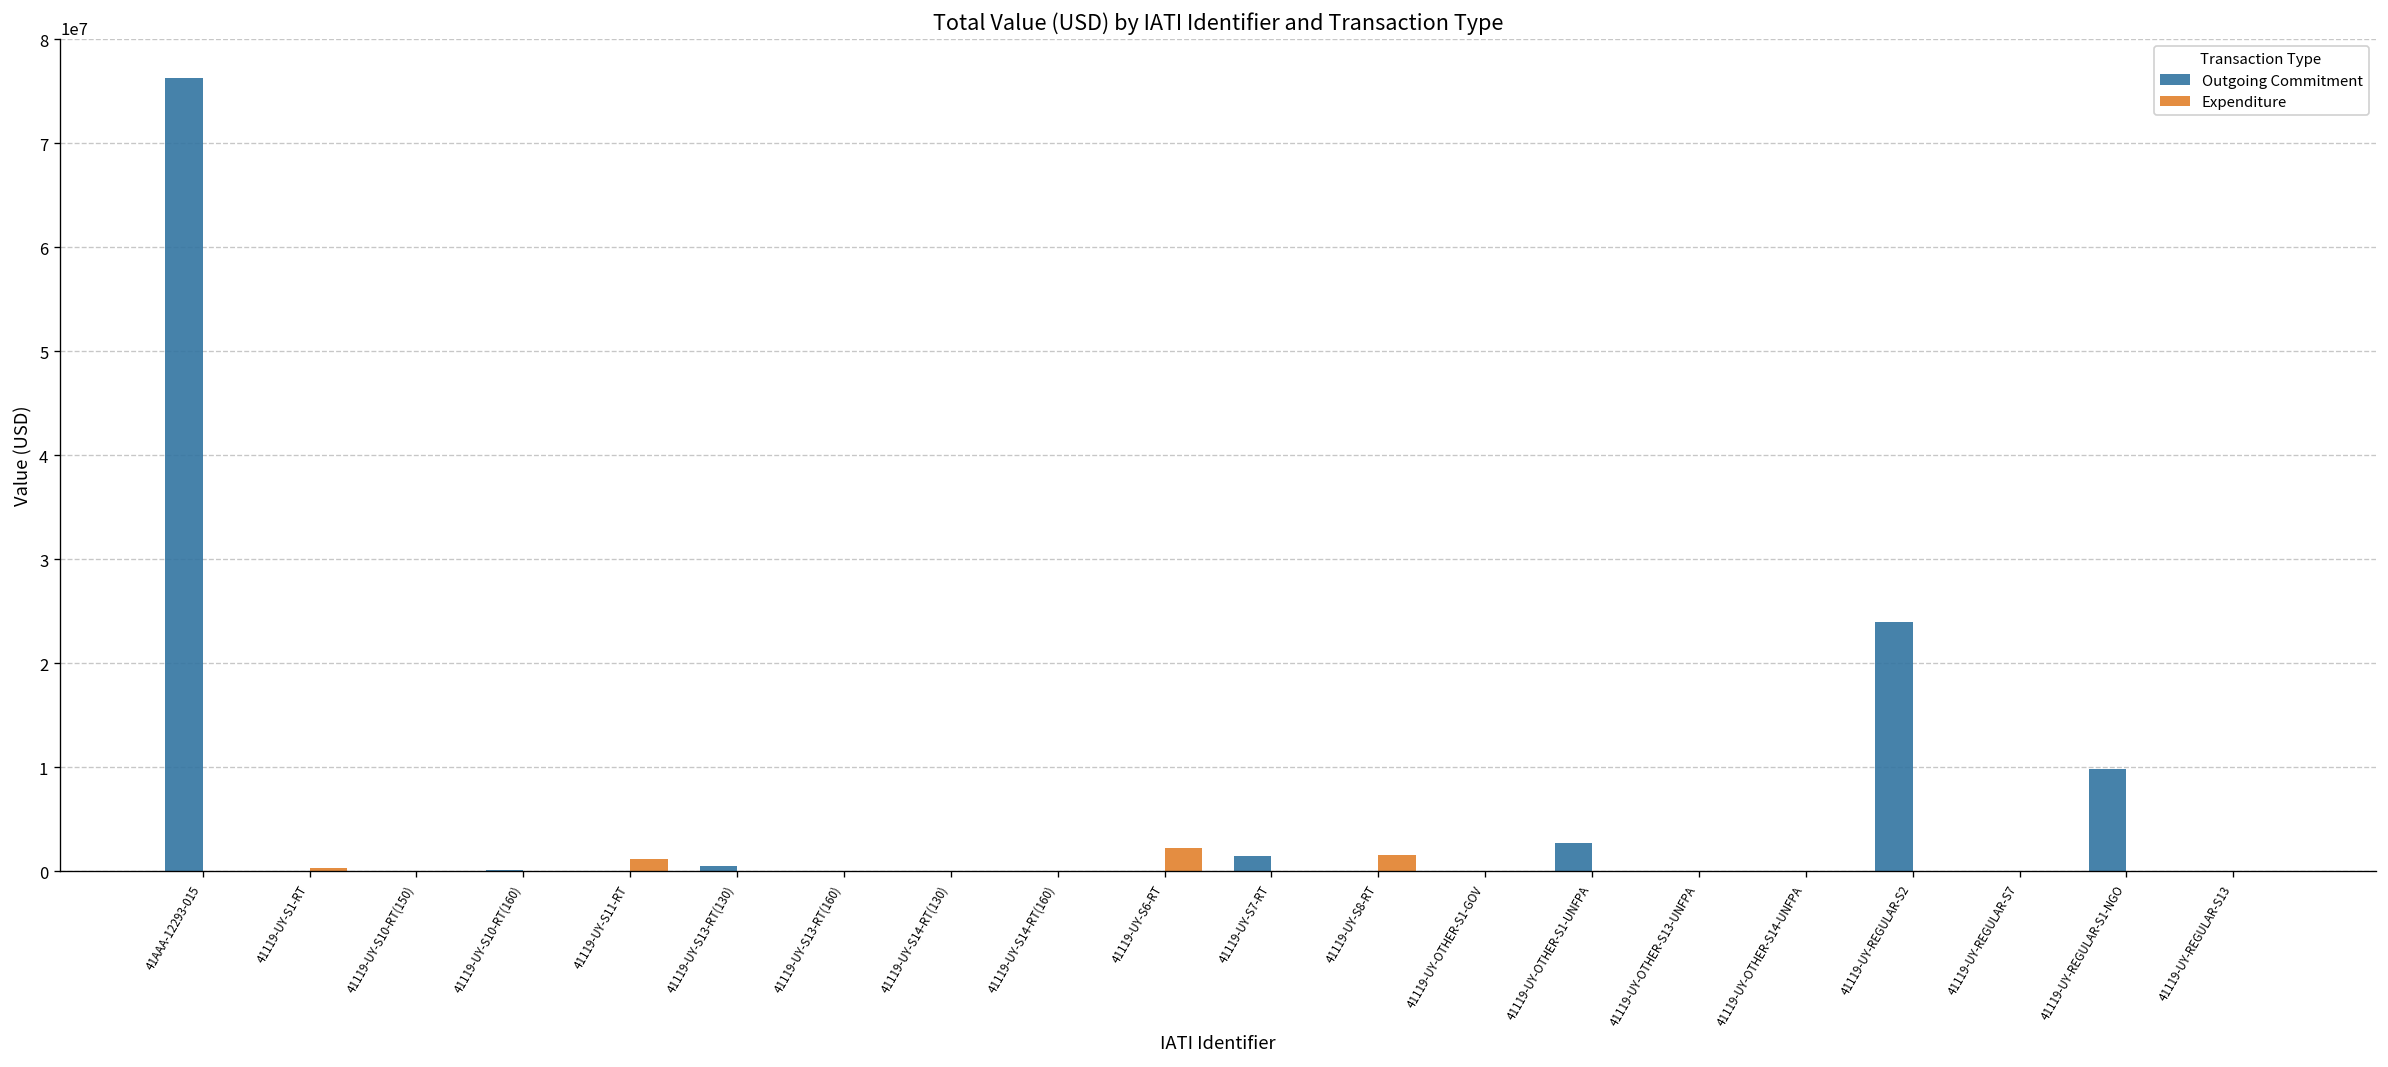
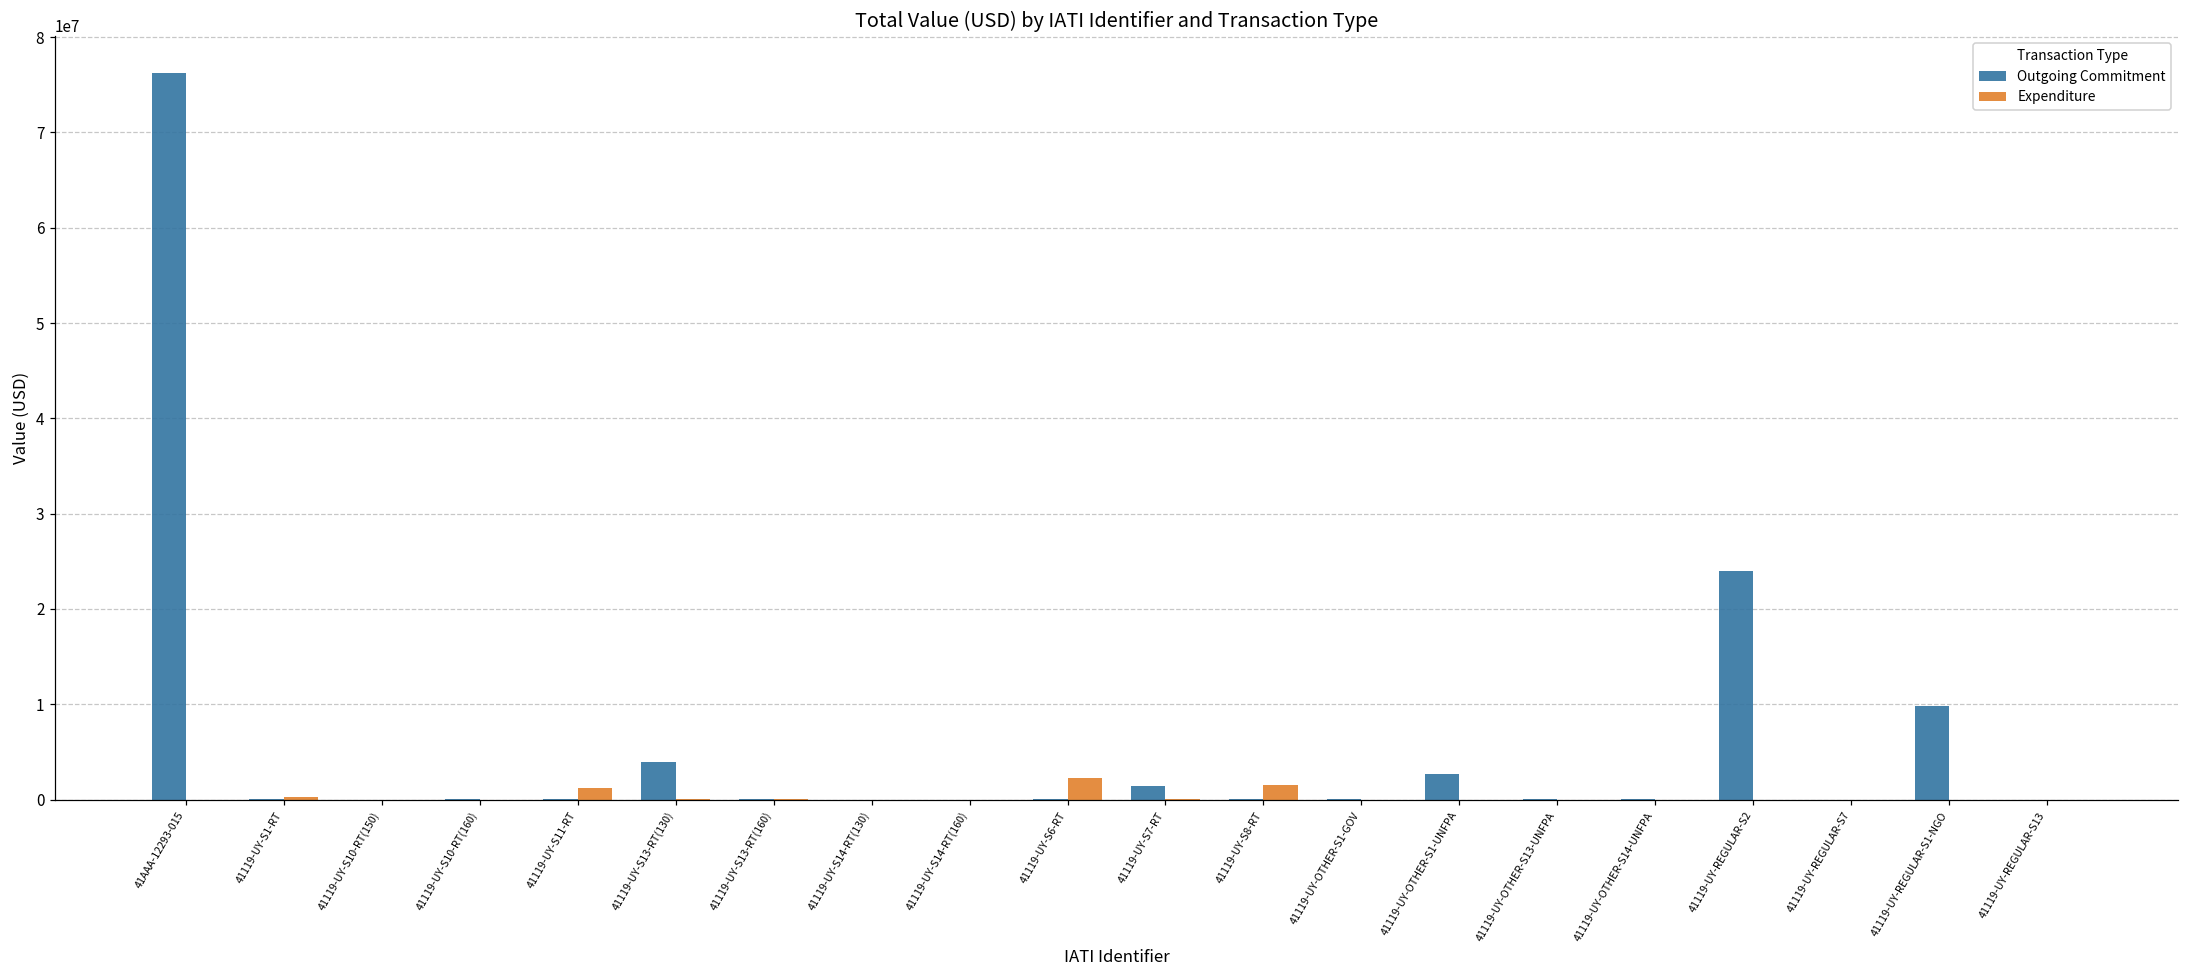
  {
    "Outgoing Commitment": {
      "41AAA-12293-015": 76000000,
-     "41119-UY-S13-RT(130)": 1000000,
+     "41119-UY-S13-RT(130)": 4000000,
      "41119-UY-S7-RT": 1000000,
      "41119-UY-OTHER-S1-UNFPA": 3000000,
      "41119-UY-REGULAR-S2": 24000000,
      "41119-UY-REGULAR-S1-NGO": 10000000
    },
    "Expenditure": {
      "41AAA-12293-015": 0,
      "41119-UY-S11-RT": 1000000,
      "41119-UY-S6-RT": 2000000,
      "41119-UY-S8-RT": 2000000,
      "41119-UY-OTHER-S1-GOV": 0,
      "41119-UY-OTHER-S1-UNFPA": 0,
      "41119-UY-OTHER-S13-UNFPA": 0,
      "41119-UY-OTHER-S14-UNFPA": 0,
      "41119-UY-REGULAR-S2": 0,
      "41119-UY-REGULAR-S7": 0,
      "41119-UY-REGULAR-S1-NGO": 0,
      "41119-UY-REGULAR-S13": 0
    }
  }
